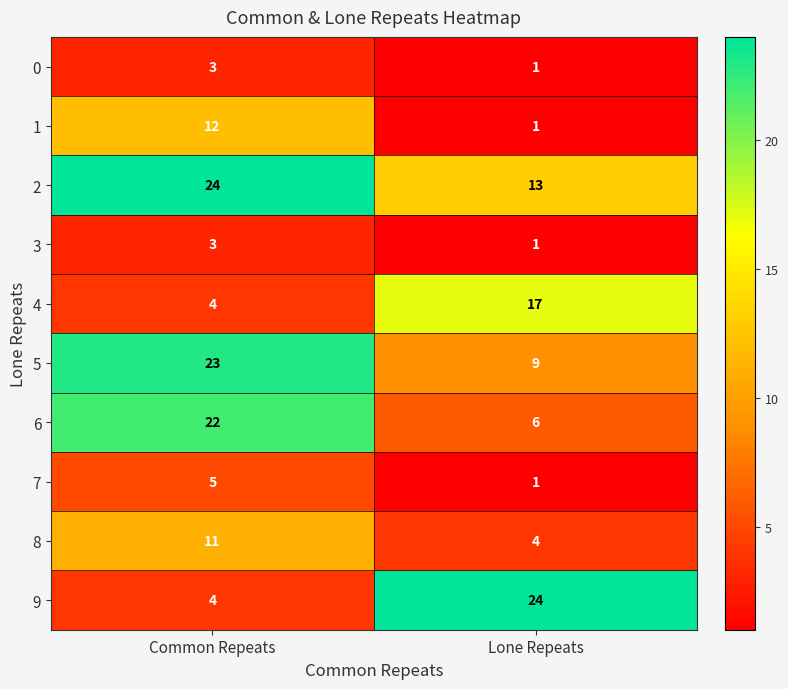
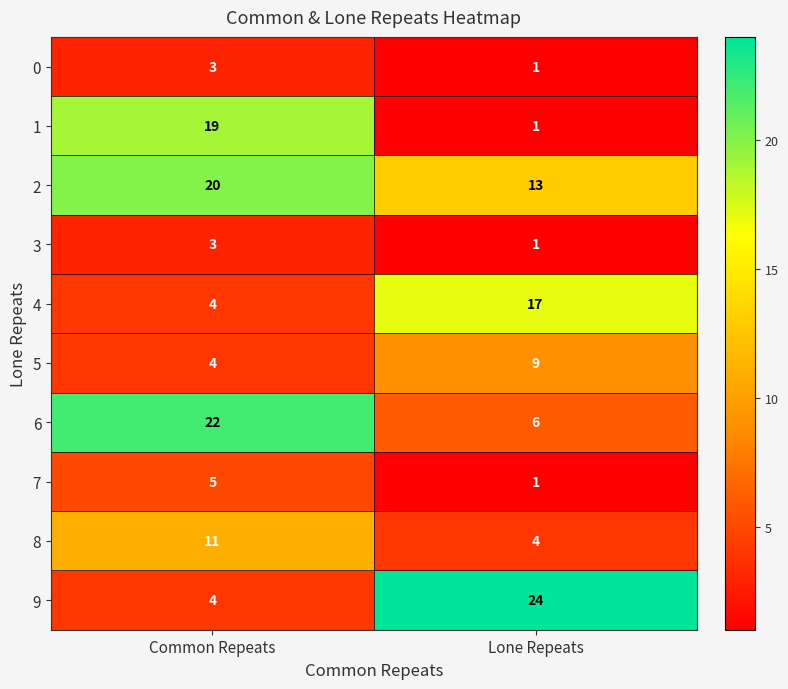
  {
    "0": {
      "Common Repeats": 3,
      "Lone Repeats": 1
    },
    "1": {
-     "Common Repeats": 12,
+     "Common Repeats": 19,
      "Lone Repeats": 1
    },
    "2": {
-     "Common Repeats": 24,
+     "Common Repeats": 20,
      "Lone Repeats": 13
    },
    "3": {
      "Common Repeats": 3,
      "Lone Repeats": 1
    },
    "4": {
      "Common Repeats": 4,
      "Lone Repeats": 17
    },
    "5": {
-     "Common Repeats": 23,
+     "Common Repeats": 4,
      "Lone Repeats": 9
    },
    "6": {
      "Common Repeats": 22,
      "Lone Repeats": 6
    },
    "7": {
      "Common Repeats": 5,
      "Lone Repeats": 1
    },
    "8": {
      "Common Repeats": 11,
      "Lone Repeats": 4
    },
    "9": {
      "Common Repeats": 4,
      "Lone Repeats": 24
    }
  }
